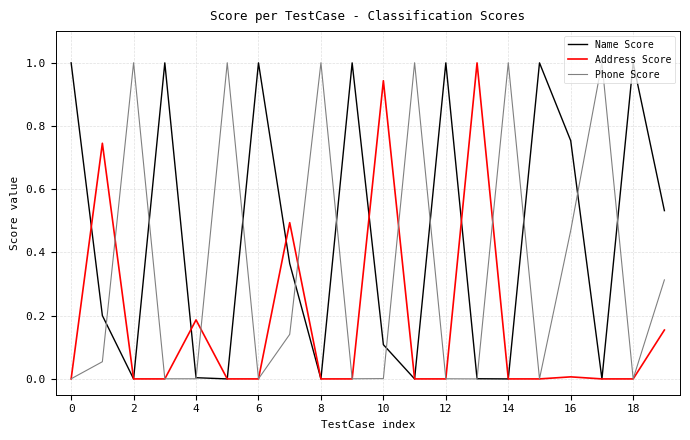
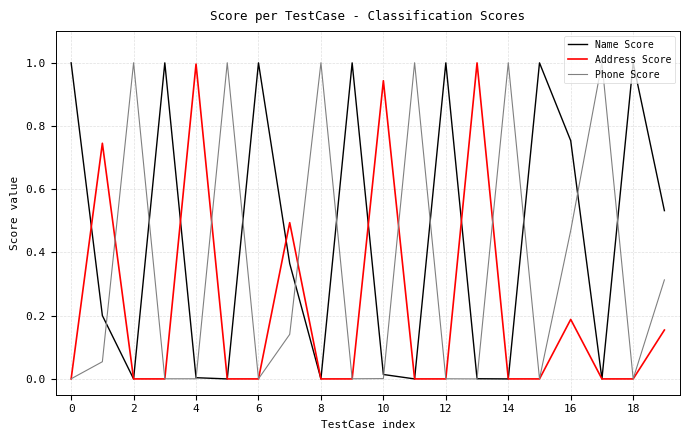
  {
    "Name Score": {
      "0": 1.00,
      "6": 1.00,
-     "10": 0.11,
+     "10": 0.01,
      "12": 1.00,
      "16": 0.75
    },
    "Address Score": {
-     "4": 0.19,
+     "4": 1.00,
      "10": 0.94,
-     "16": 0.01
+     "16": 0.19
    },
    "Phone Score": {
      "2": 1.00,
      "8": 1.00,
      "10": 0.00,
      "14": 1.00,
      "16": 0.47
    }
  }
